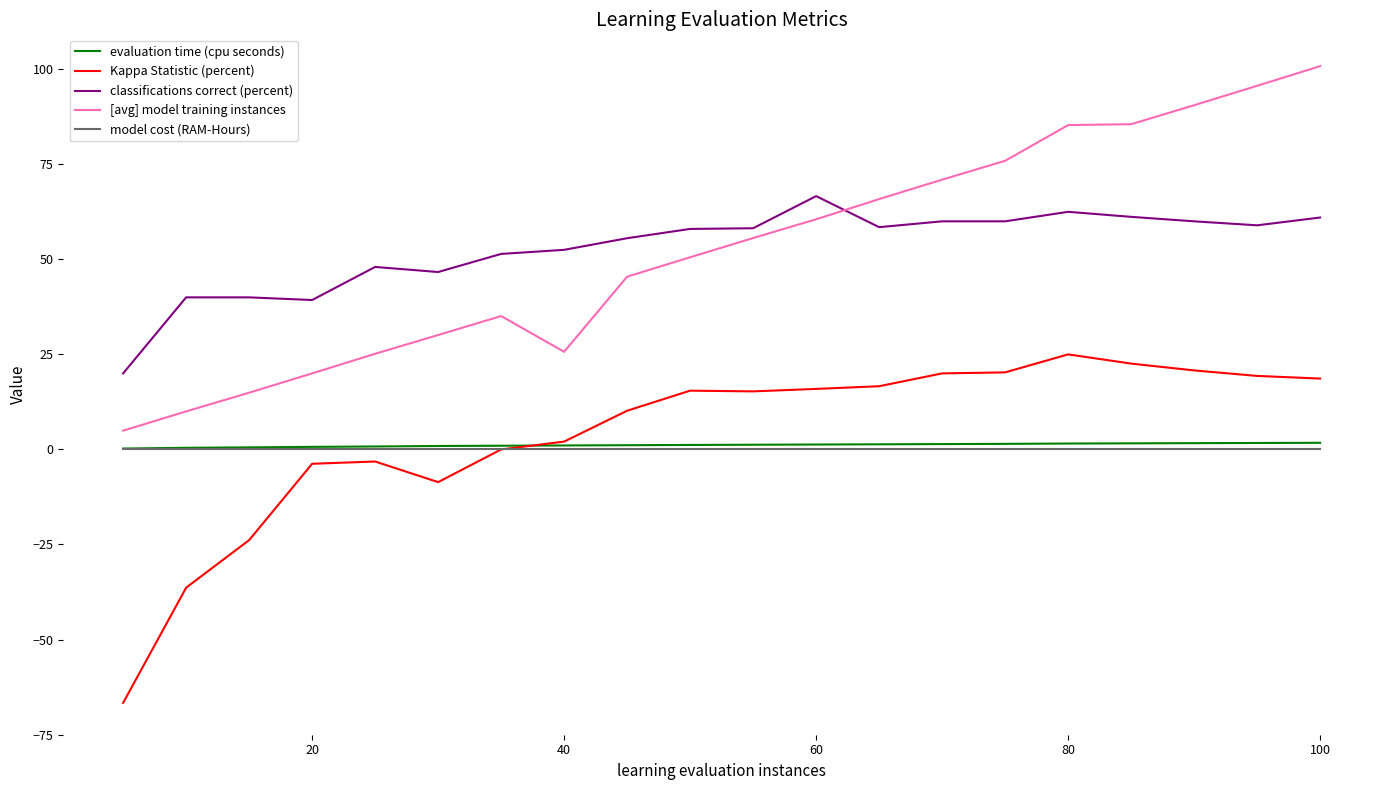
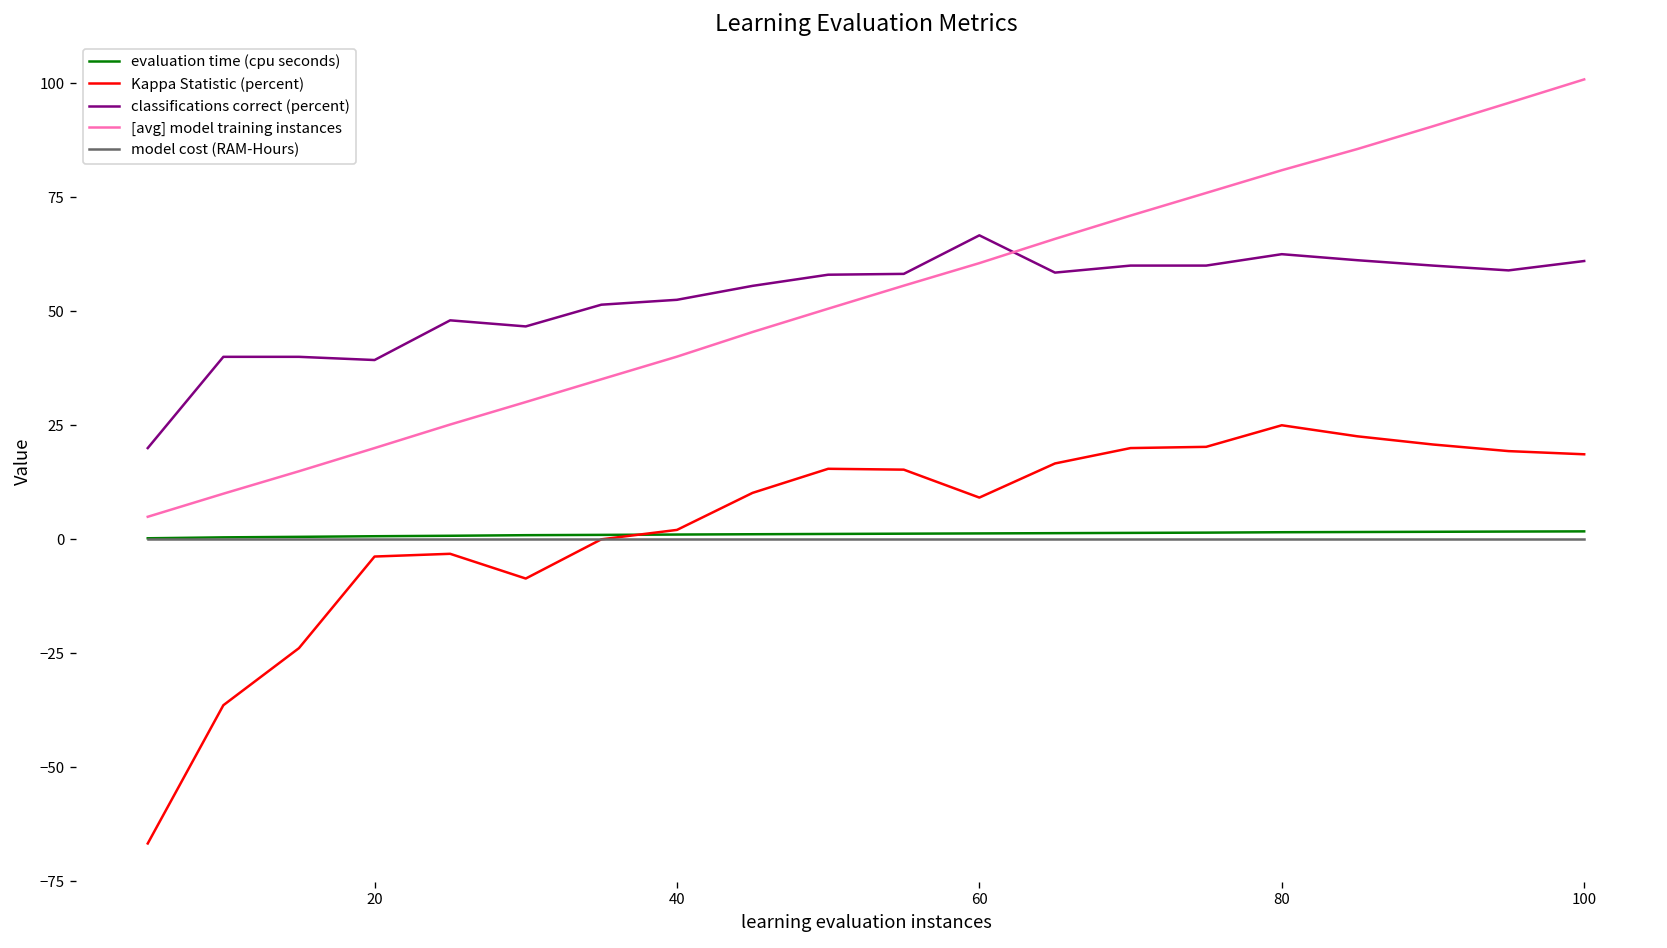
  {
    "evaluation time (cpu seconds)": {
      "40": 1,
      "60": 1,
      "80": 2,
      "100": 2
    },
    "Kappa Statistic (percent)": {
      "20": -4,
      "40": 2,
-     "60": 16,
+     "60": 9,
      "80": 25,
      "100": 19
    },
    "classifications correct (percent)": {
      "20": 39,
      "40": 53,
      "60": 67,
      "80": 63,
      "100": 61
    },
    "[avg] model training instances": {
      "20": 20,
-     "40": 26,
+     "40": 40,
      "60": 61,
-     "80": 85,
+     "80": 81,
      "100": 101
    },
    "model cost (RAM-Hours)": {
      "40": 0,
      "60": 0,
      "80": 0,
      "100": 0
    }
  }
